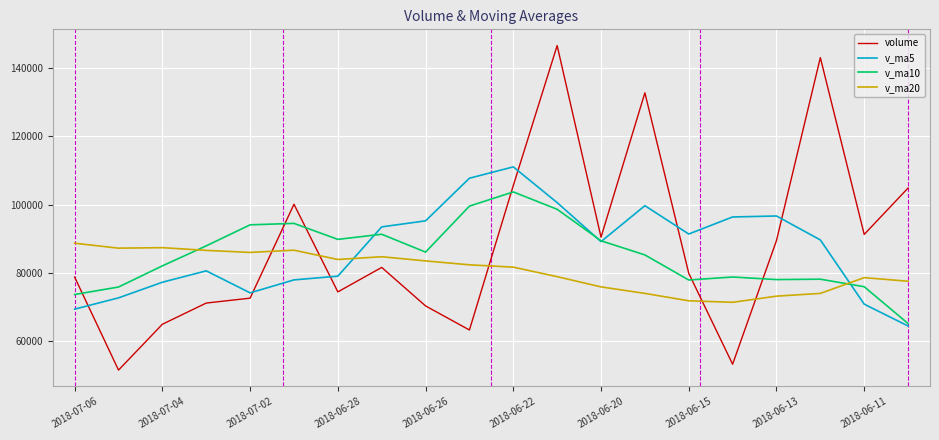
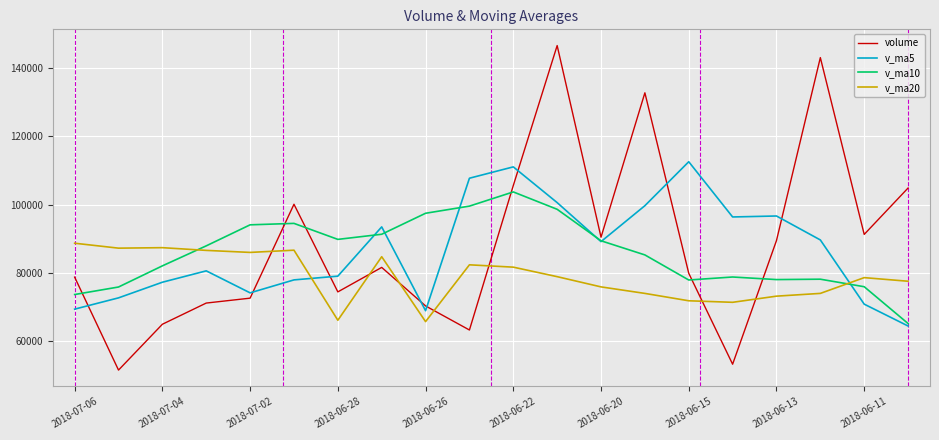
  {
    "volume": {
      "2018-07-06": 79000,
      "2018-07-04": 65000,
      "2018-07-02": 73000,
      "2018-06-28": 74000,
      "2018-06-26": 70000,
      "2018-06-22": 106000,
      "2018-06-20": 90000,
      "2018-06-15": 80000,
      "2018-06-13": 90000,
      "2018-06-11": 91000
    },
    "v_ma5": {
      "2018-07-06": 69000,
      "2018-07-04": 77000,
      "2018-07-02": 74000,
      "2018-06-28": 79000,
-     "2018-06-26": 95000,
+     "2018-06-26": 69000,
      "2018-06-22": 111000,
-     "2018-06-15": 91000,
+     "2018-06-15": 113000,
      "2018-06-13": 97000,
      "2018-06-11": 71000
    },
    "v_ma10": {
      "2018-07-06": 74000,
      "2018-07-04": 82000,
      "2018-07-02": 94000,
      "2018-06-28": 90000,
-     "2018-06-26": 86000,
+     "2018-06-26": 97000,
      "2018-06-22": 104000,
      "2018-06-15": 78000,
      "2018-06-13": 78000,
      "2018-06-11": 76000
    },
    "v_ma20": {
      "2018-07-06": 89000,
      "2018-07-04": 87000,
      "2018-07-02": 86000,
-     "2018-06-28": 84000,
-     "2018-06-26": 84000,
+     "2018-06-28": 66000,
+     "2018-06-26": 66000,
      "2018-06-22": 82000,
      "2018-06-20": 76000,
      "2018-06-15": 72000,
      "2018-06-13": 73000,
      "2018-06-11": 79000
    }
  }
